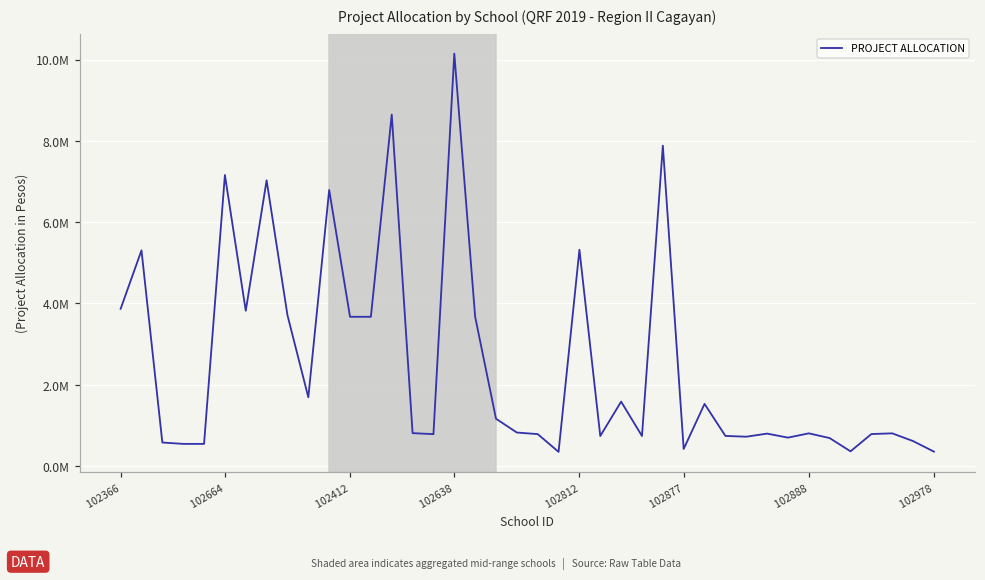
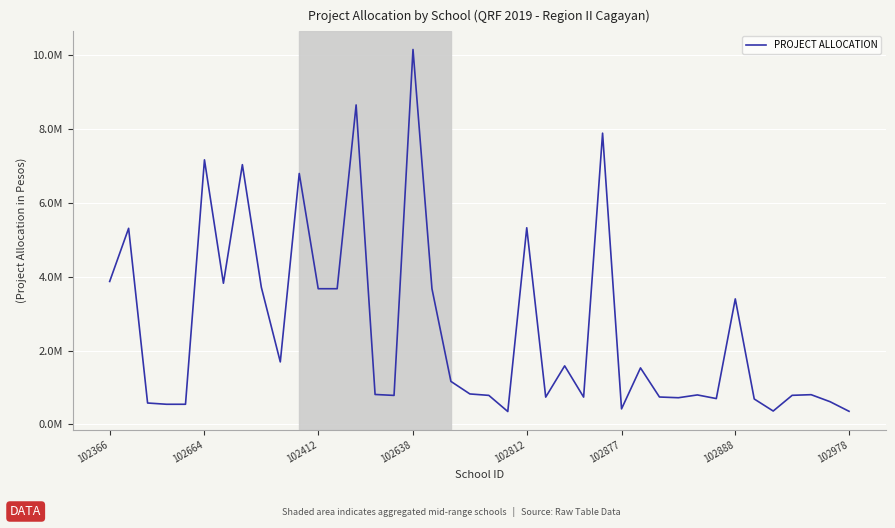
  {
    "102366": 3900000,
    "102664": 7200000,
    "102412": 3700000,
    "102638": 10100000,
    "102812": 5300000,
    "102877": 400000,
-   "102888": 800000,
+   "102888": 3400000,
    "102978": 400000
  }
